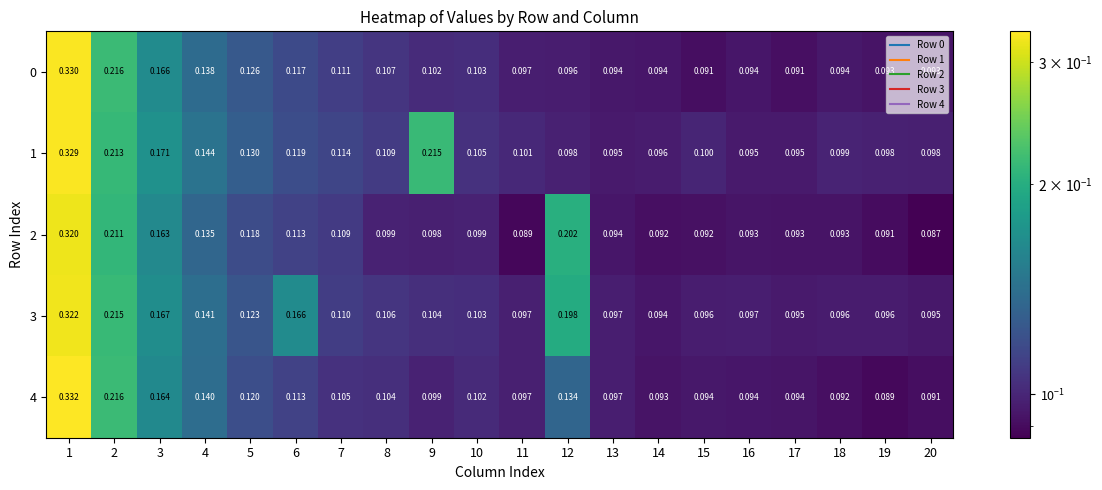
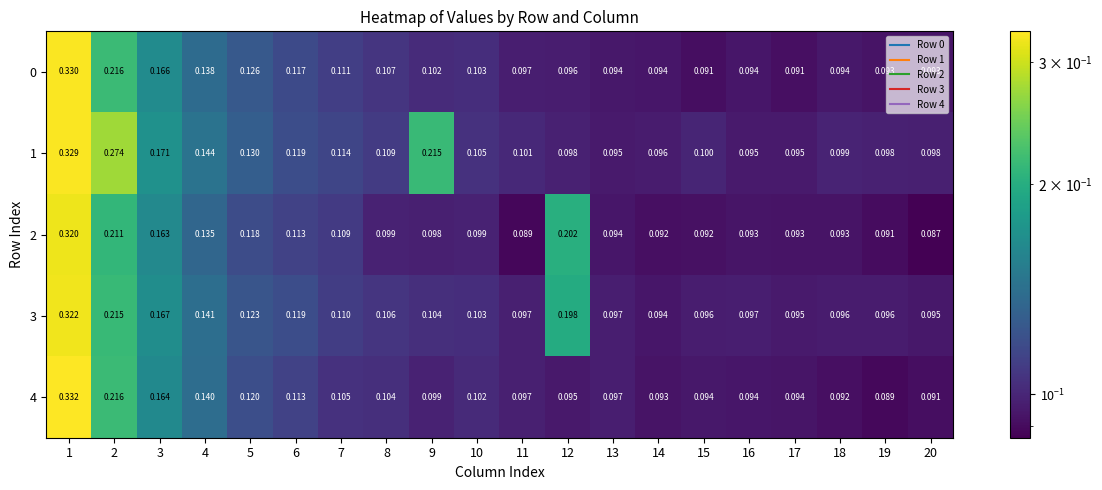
  {
    "0": {
      "1": 0.330,
      "2": 0.216,
      "3": 0.166,
      "4": 0.138,
      "5": 0.126,
      "6": 0.117,
      "7": 0.111,
      "8": 0.107,
      "9": 0.102,
      "10": 0.103,
      "11": 0.097,
      "12": 0.096,
      "13": 0.094,
      "14": 0.094,
      "15": 0.091,
      "16": 0.094,
      "17": 0.091,
      "18": 0.094
    },
    "1": {
      "1": 0.329,
-     "2": 0.213,
+     "2": 0.274,
      "3": 0.171,
      "4": 0.144,
      "5": 0.130,
      "6": 0.119,
      "7": 0.114,
      "8": 0.109,
      "9": 0.215,
      "10": 0.105,
      "11": 0.101,
      "12": 0.098,
      "13": 0.095,
      "14": 0.096,
      "15": 0.100,
      "16": 0.095,
      "17": 0.095,
      "18": 0.099,
      "19": 0.098,
      "20": 0.098
    },
    "2": {
      "1": 0.320,
      "2": 0.211,
      "3": 0.163,
      "4": 0.135,
      "5": 0.118,
      "6": 0.113,
      "7": 0.109,
      "8": 0.099,
      "9": 0.098,
      "10": 0.099,
      "11": 0.089,
      "12": 0.202,
      "13": 0.094,
      "14": 0.092,
      "15": 0.092,
      "16": 0.093,
      "17": 0.093,
      "18": 0.093,
      "19": 0.091,
      "20": 0.087
    },
    "3": {
      "1": 0.322,
      "2": 0.215,
      "3": 0.167,
      "4": 0.141,
      "5": 0.123,
-     "6": 0.166,
+     "6": 0.119,
      "7": 0.110,
      "8": 0.106,
      "9": 0.104,
      "10": 0.103,
      "11": 0.097,
      "12": 0.198,
      "13": 0.097,
      "14": 0.094,
      "15": 0.096,
      "16": 0.097,
      "17": 0.095,
      "18": 0.096,
      "19": 0.096,
      "20": 0.095
    },
    "4": {
      "1": 0.332,
      "2": 0.216,
      "3": 0.164,
      "4": 0.140,
      "5": 0.120,
      "6": 0.113,
      "7": 0.105,
      "8": 0.104,
      "9": 0.099,
      "10": 0.102,
      "11": 0.097,
-     "12": 0.134,
+     "12": 0.095,
      "13": 0.097,
      "14": 0.093,
      "15": 0.094,
      "16": 0.094,
      "17": 0.094,
      "18": 0.092,
      "19": 0.089,
      "20": 0.091
    }
  }
